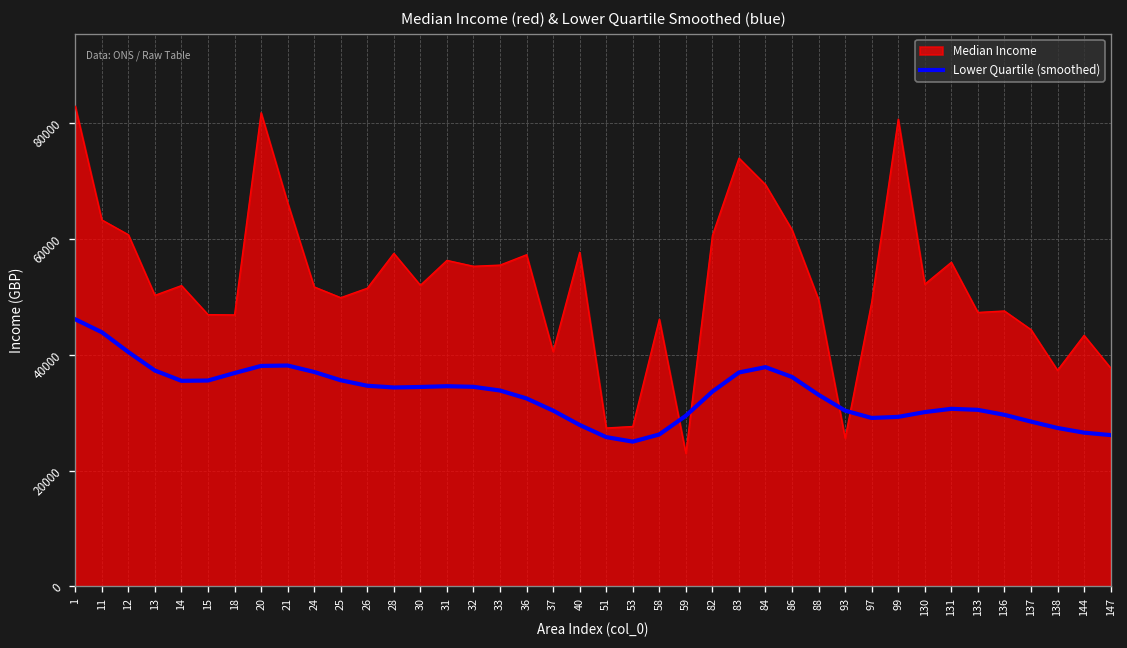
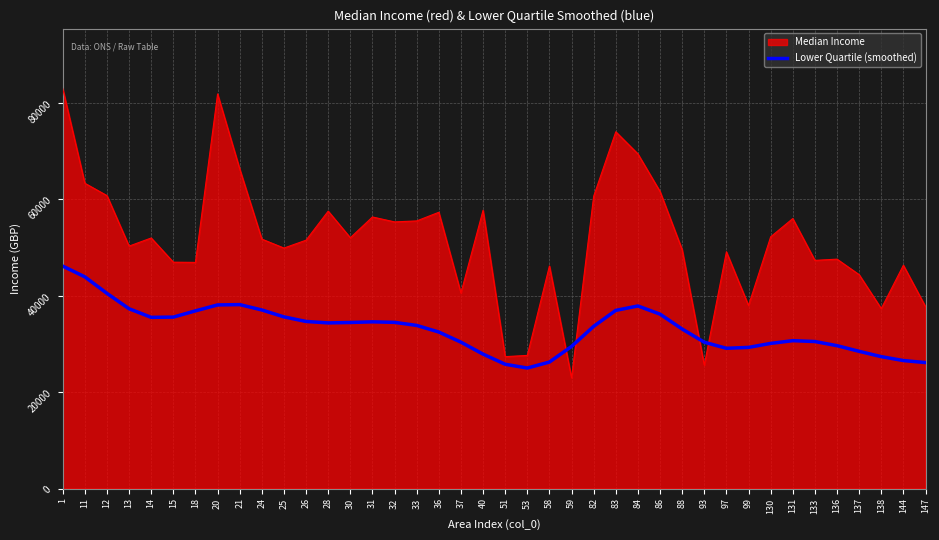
  {
    "Median Income": {
      "1": 83000,
      "11": 63000,
      "12": 61000,
      "13": 50000,
      "14": 52000,
      "15": 47000,
      "18": 47000,
      "20": 82000,
      "21": 66000,
      "24": 52000,
      "25": 50000,
      "26": 52000,
      "28": 58000,
      "30": 52000,
      "31": 56000,
      "32": 55000,
      "33": 56000,
      "36": 57000,
      "37": 41000,
      "40": 58000,
      "51": 27000,
      "53": 28000,
      "58": 46000,
      "59": 23000,
      "82": 61000,
      "83": 74000,
      "84": 69000,
      "86": 62000,
      "88": 50000,
      "93": 26000,
      "97": 49000,
-     "99": 81000,
+     "99": 38000,
      "130": 52000,
      "131": 56000,
      "133": 47000,
      "136": 48000,
      "137": 44000,
      "138": 37000,
-     "144": 43000,
+     "144": 46000,
      "147": 38000
    },
    "Lower Quartile (smoothed)": {
      "1": 46000,
      "11": 44000,
      "12": 40000,
      "13": 37000,
      "14": 36000,
      "15": 36000,
      "18": 37000,
      "20": 38000,
      "21": 38000,
      "24": 37000,
      "25": 36000,
      "26": 35000,
      "28": 34000,
      "30": 34000,
      "31": 35000,
      "32": 34000,
      "33": 34000,
      "36": 32000,
      "37": 30000,
      "40": 28000,
      "51": 26000,
      "53": 25000,
      "58": 26000,
      "59": 29000,
      "82": 34000,
      "83": 37000,
      "84": 38000,
      "86": 36000,
      "88": 33000,
      "93": 30000,
      "97": 29000,
      "99": 29000,
      "130": 30000,
      "131": 31000,
      "133": 30000,
      "136": 30000,
      "137": 28000,
      "138": 27000,
      "144": 27000,
      "147": 26000
    }
  }
